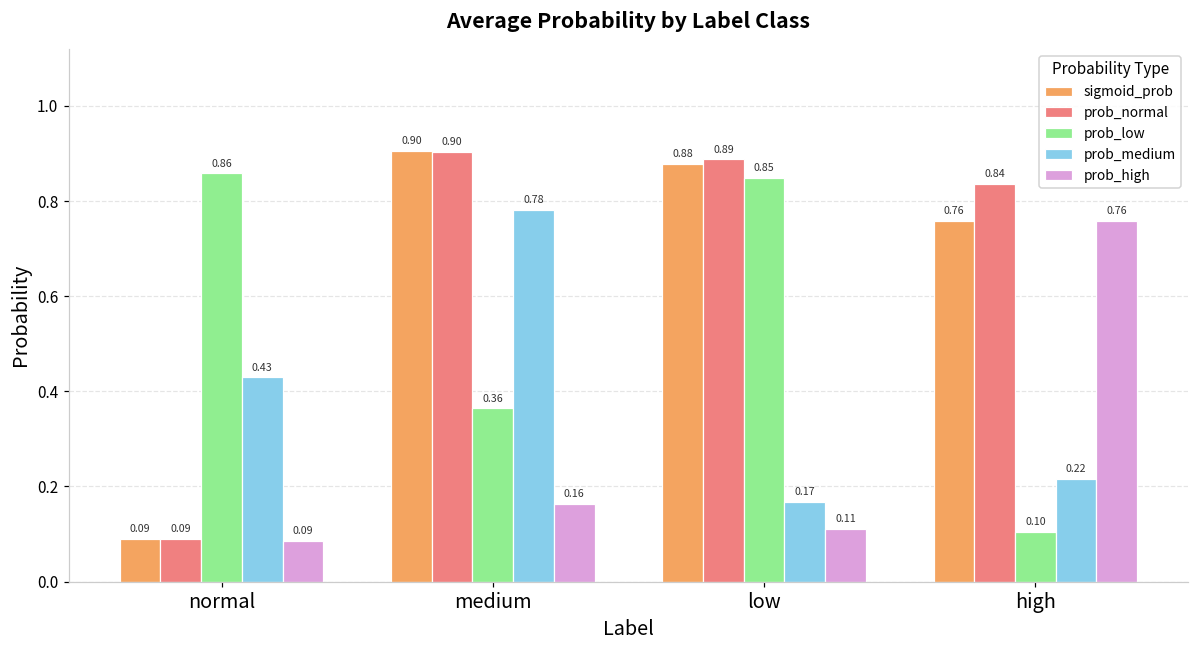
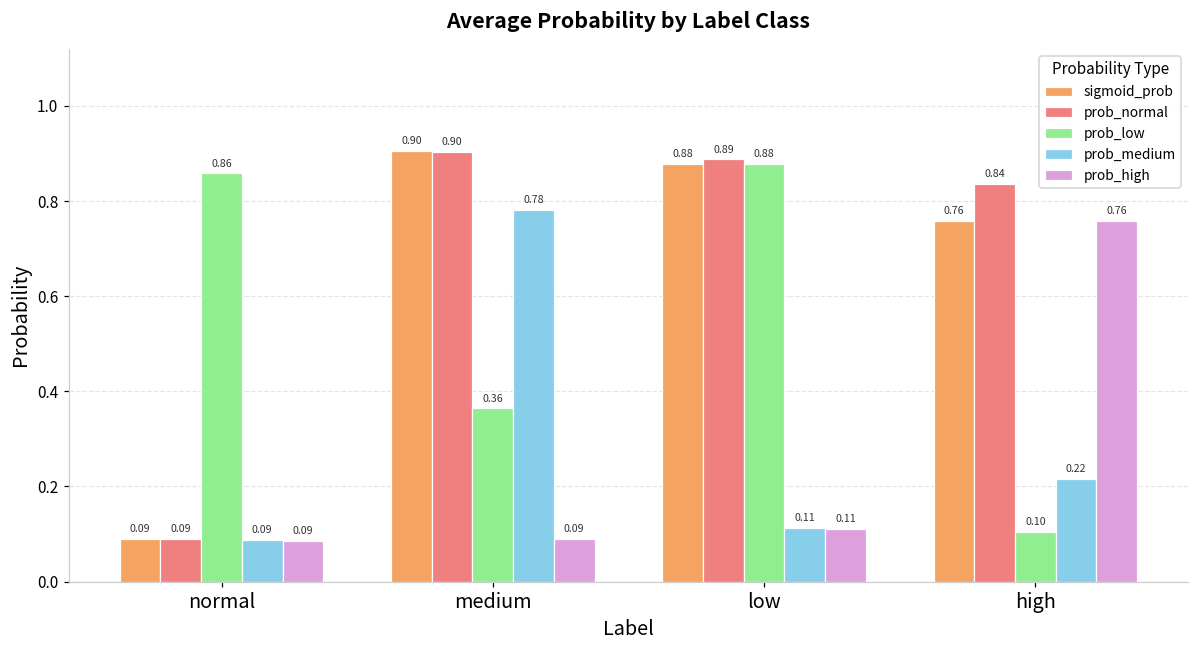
  {
    "prob_low": {
      "normal": 0.86,
      "medium": 0.36,
-     "low": 0.85,
+     "low": 0.88,
      "high": 0.10
    },
    "prob_medium": {
-     "normal": 0.43,
+     "normal": 0.09,
      "medium": 0.78,
-     "low": 0.17,
+     "low": 0.11,
      "high": 0.22
    },
    "prob_high": {
      "normal": 0.09,
-     "medium": 0.16,
+     "medium": 0.09,
      "low": 0.11,
      "high": 0.76
    }
  }
